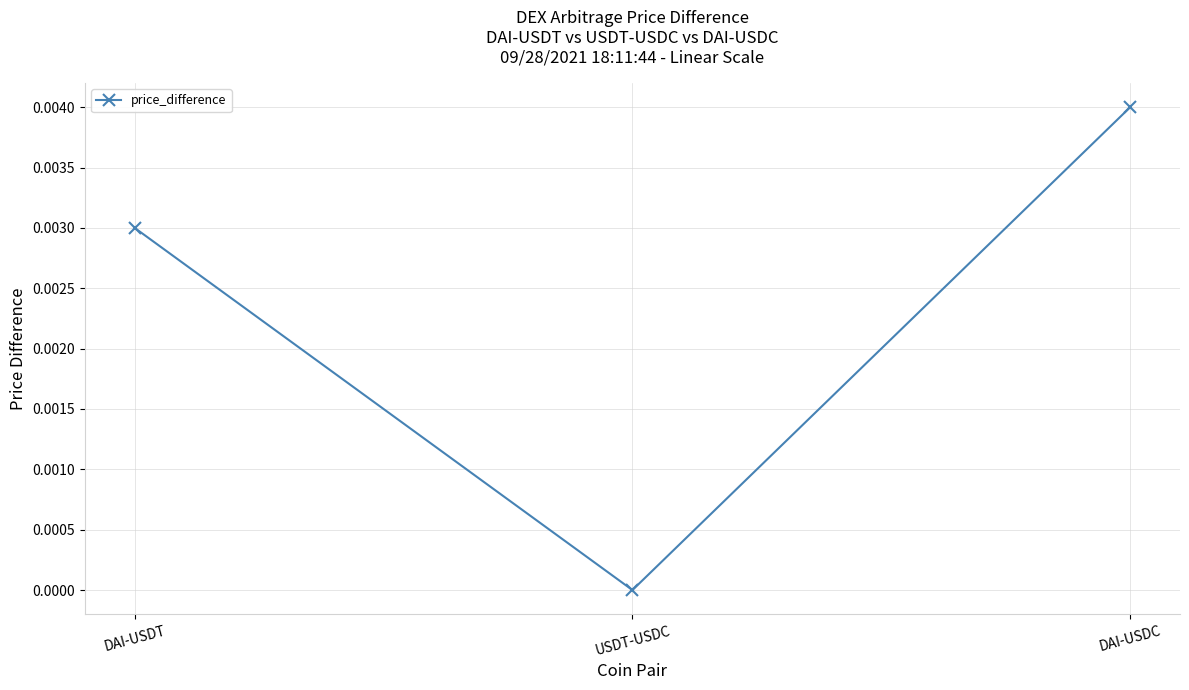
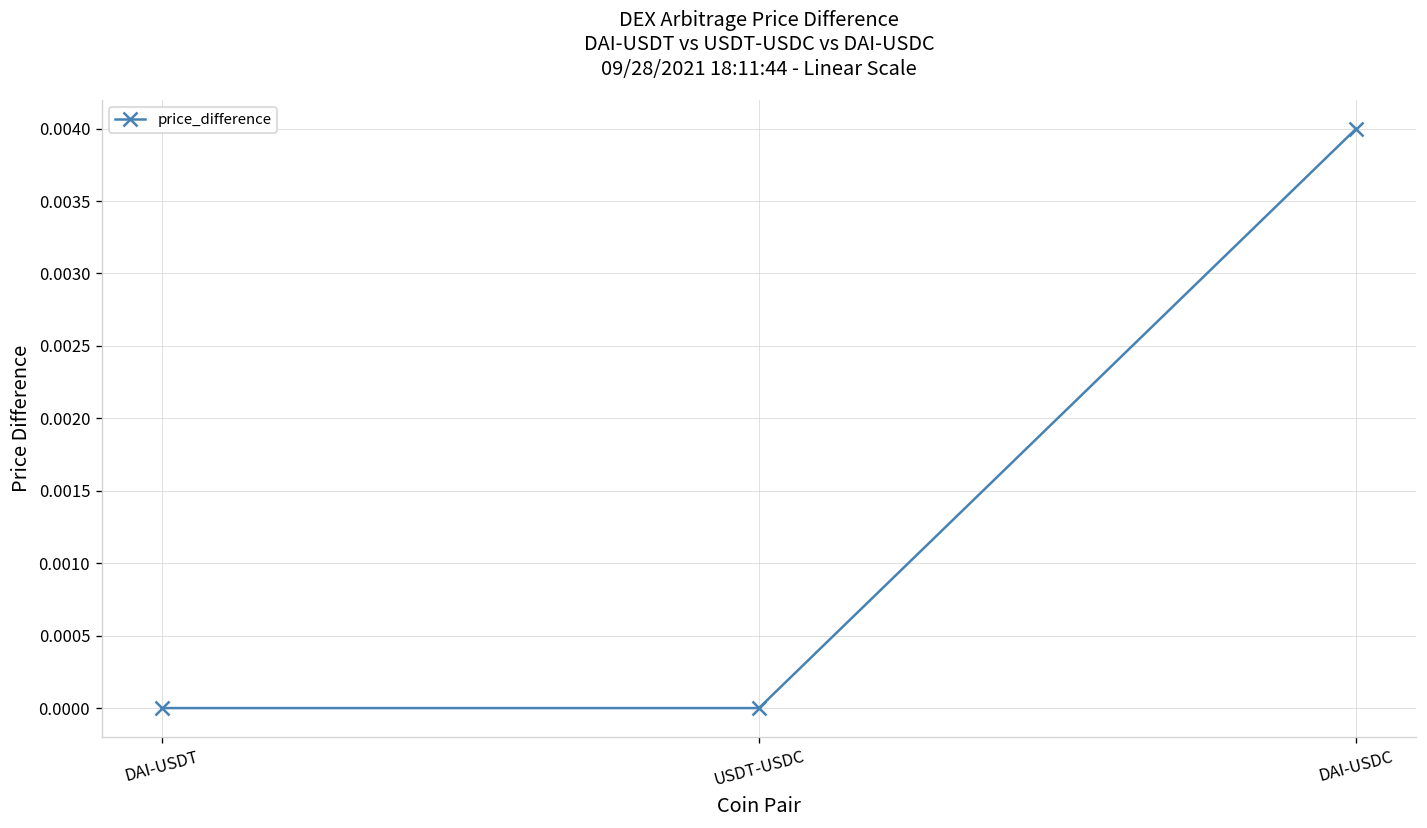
  {
-   "DAI-USDT": 0.003,
+   "DAI-USDT": 0.000,
    "USDT-USDC": 0.000,
    "DAI-USDC": 0.004
  }
